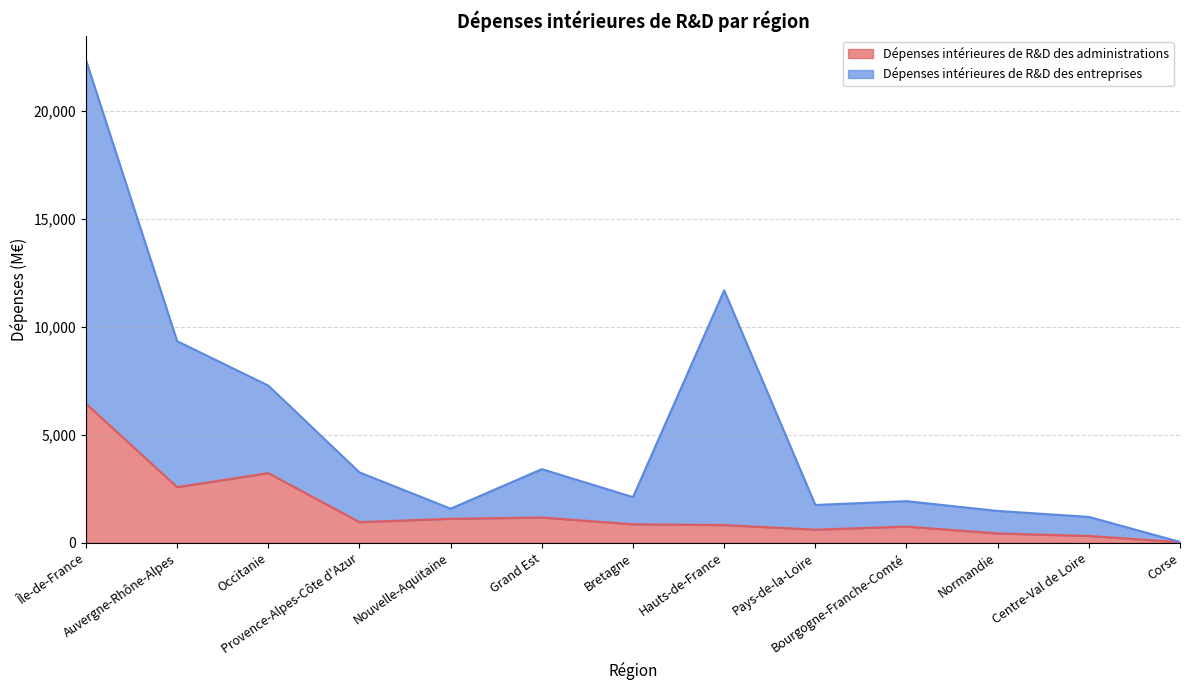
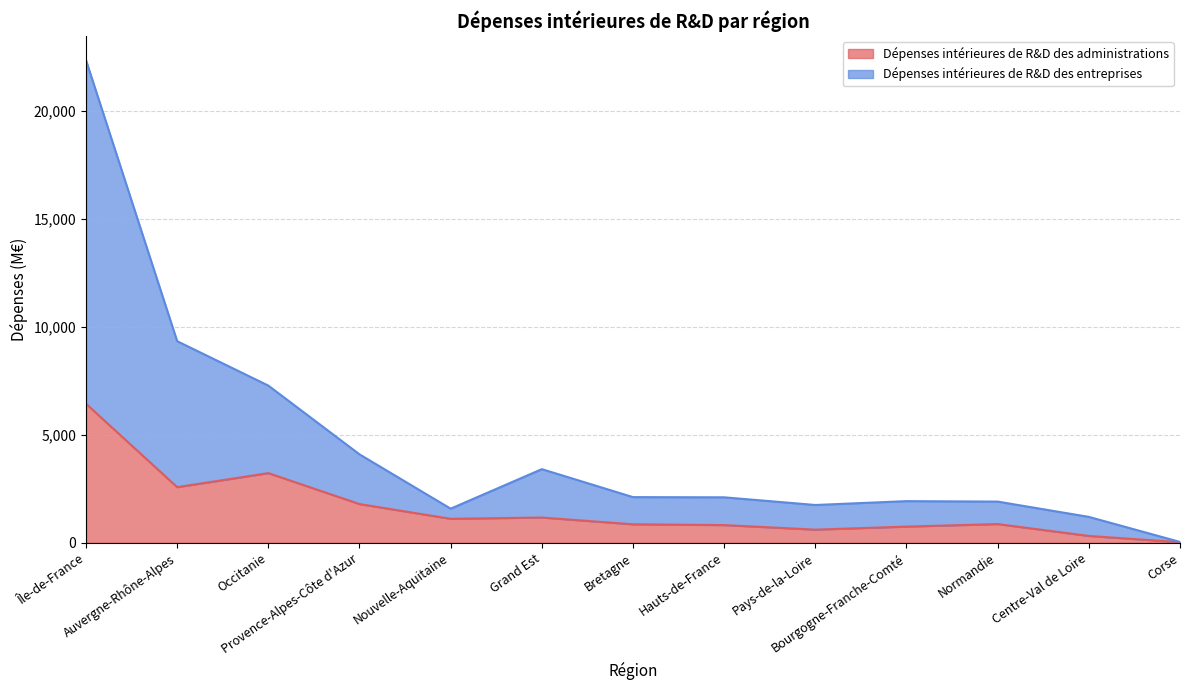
  {
    "Dépenses intérieures de R&D des administrations": {
      "Île-de-France": "6,400",
      "Auvergne-Rhône-Alpes": "2,600",
      "Occitanie": "3,200",
-     "Provence-Alpes-Côte d'Azur": "1,000",
+     "Provence-Alpes-Côte d'Azur": "1,800",
      "Nouvelle-Aquitaine": "1,100",
      "Grand Est": "1,200",
      "Bretagne": "900",
      "Hauts-de-France": "800",
      "Pays-de-la-Loire": "600",
      "Bourgogne-Franche-Comté": "700",
-     "Normandie": "400",
+     "Normandie": "900",
      "Centre-Val de Loire": "300"
    },
    "Dépenses intérieures de R&D des entreprises": {
      "Île-de-France": "15,900",
      "Auvergne-Rhône-Alpes": "6,800",
      "Occitanie": "4,100",
      "Provence-Alpes-Côte d'Azur": "2,300",
      "Nouvelle-Aquitaine": "500",
      "Grand Est": "2,200",
      "Bretagne": "1,300",
-     "Hauts-de-France": "10,900",
+     "Hauts-de-France": "1,300",
      "Pays-de-la-Loire": "1,100",
      "Bourgogne-Franche-Comté": "1,200",
      "Normandie": "1,000",
      "Centre-Val de Loire": "900"
    }
  }
